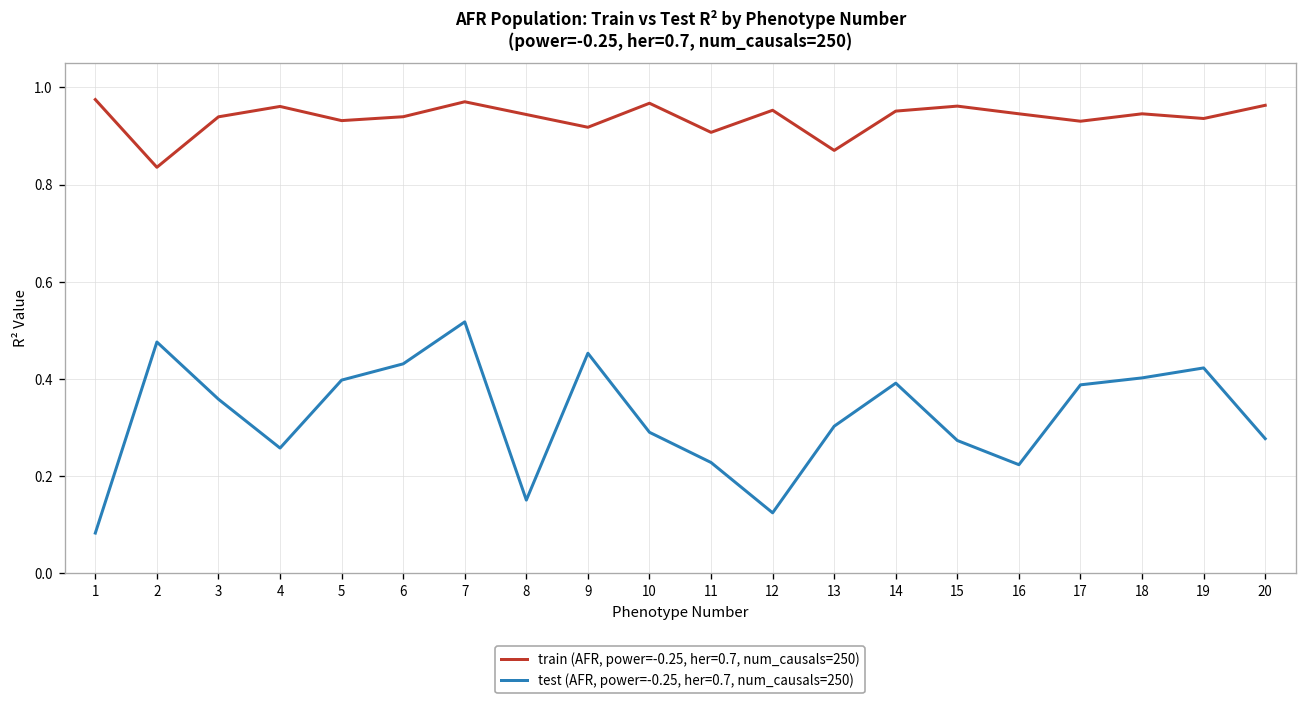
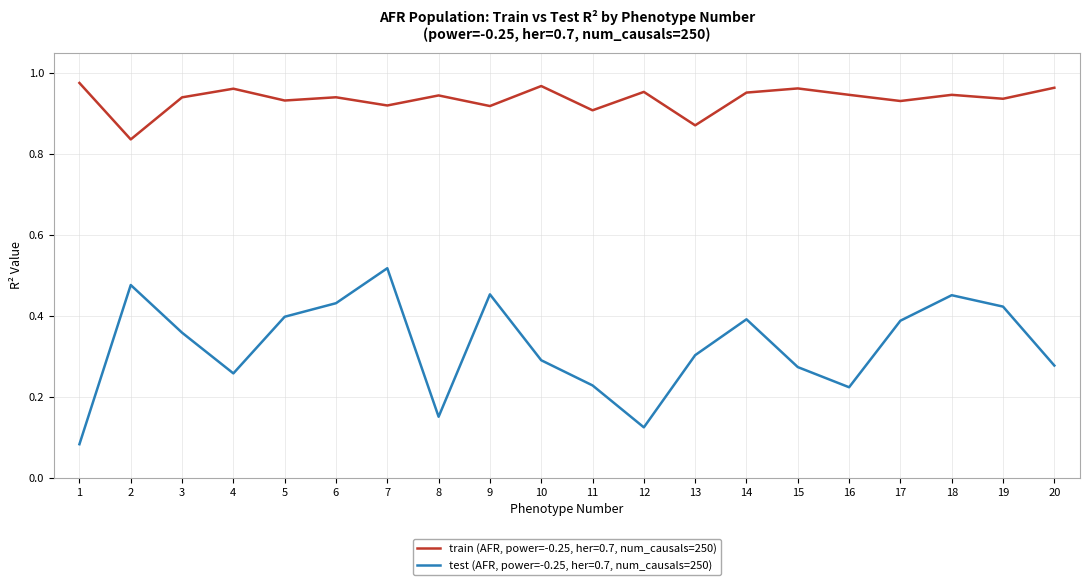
  {
    "train (AFR, power=-0.25, her=0.7, num_causals=250)": {
      "1": 0.98,
      "2": 0.84,
      "3": 0.94,
      "4": 0.96,
      "5": 0.93,
      "6": 0.94,
-     "7": 0.97,
+     "7": 0.92,
      "8": 0.94,
      "9": 0.92,
      "10": 0.97,
      "11": 0.91,
      "12": 0.95,
      "13": 0.87,
      "14": 0.95,
      "15": 0.96,
      "16": 0.95,
      "17": 0.93,
      "18": 0.95,
      "19": 0.94,
      "20": 0.96
    },
    "test (AFR, power=-0.25, her=0.7, num_causals=250)": {
      "1": 0.08,
      "2": 0.48,
      "3": 0.36,
      "4": 0.26,
      "5": 0.40,
      "6": 0.43,
      "7": 0.52,
      "8": 0.15,
      "9": 0.45,
      "10": 0.29,
      "11": 0.23,
      "12": 0.12,
      "13": 0.30,
      "14": 0.39,
      "15": 0.27,
      "16": 0.22,
      "17": 0.39,
-     "18": 0.40,
+     "18": 0.45,
      "19": 0.42,
      "20": 0.28
    }
  }
